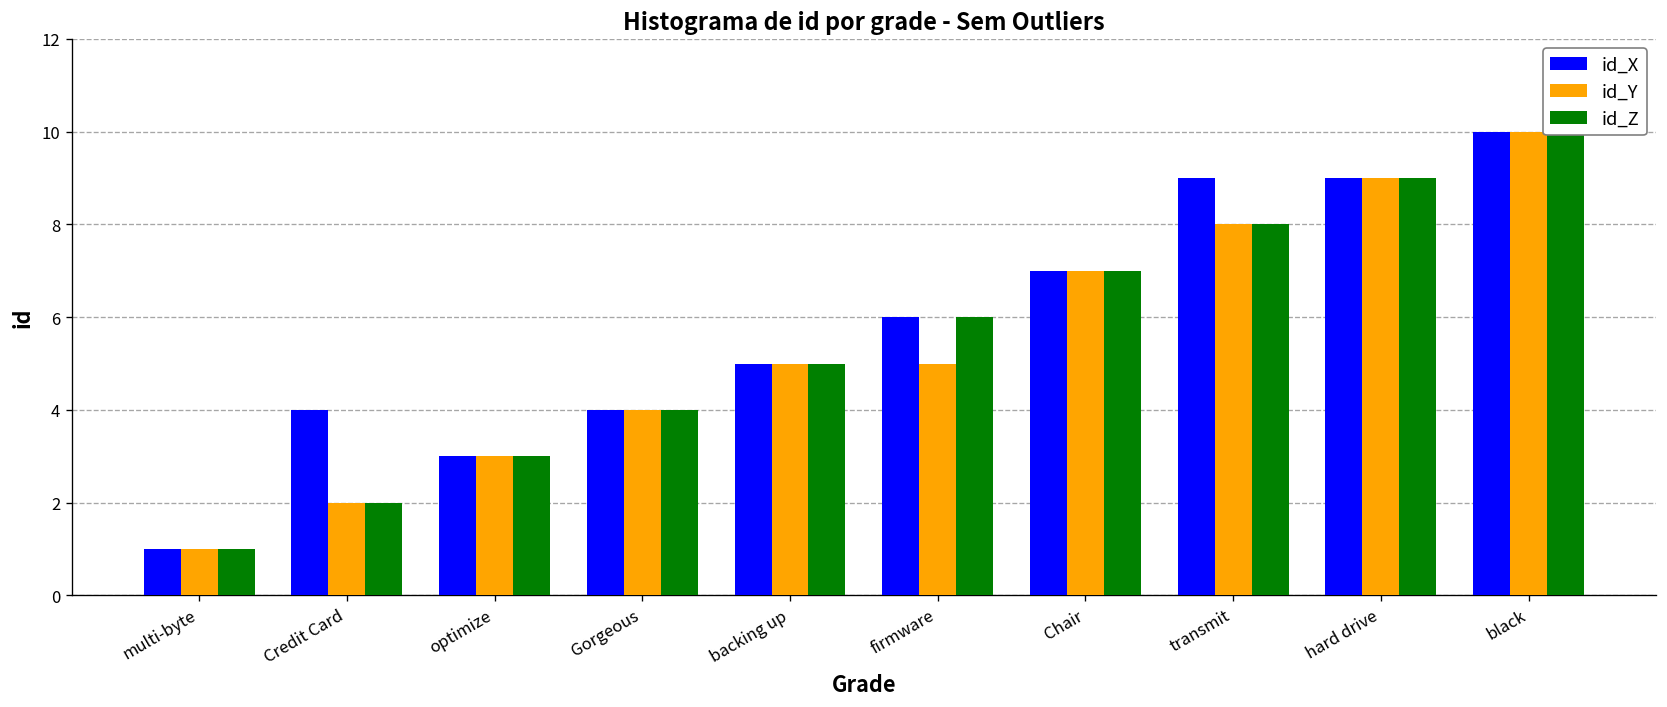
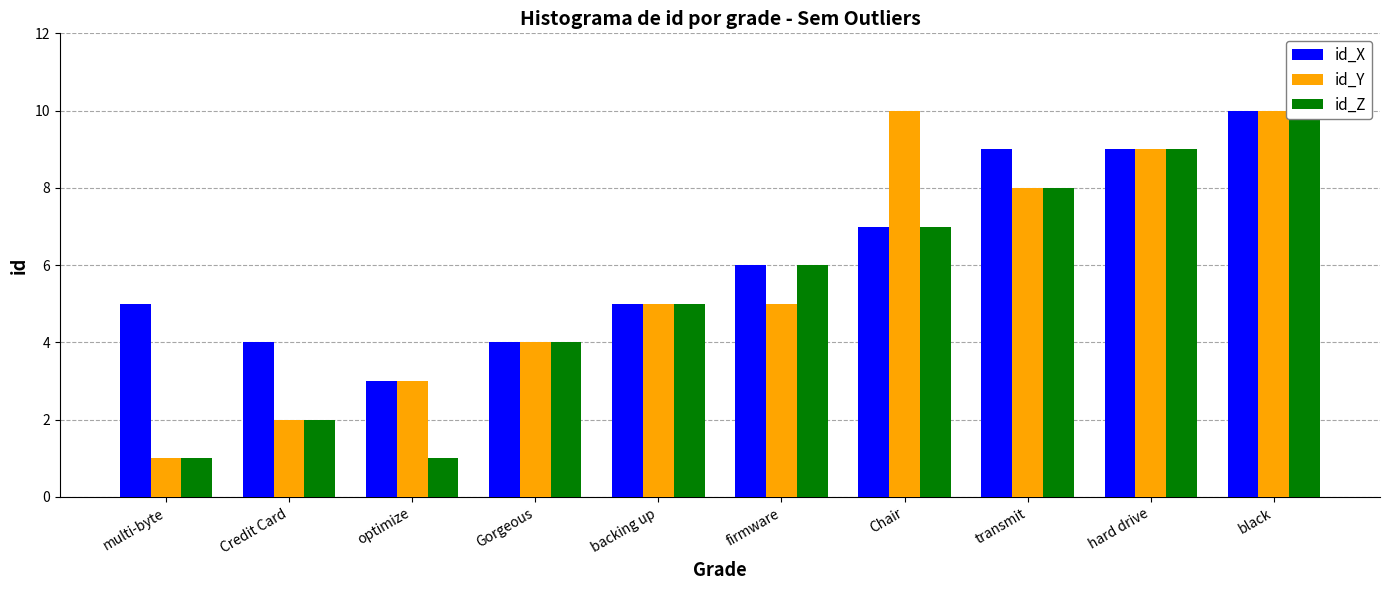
  {
    "id_X": {
-     "multi-byte": 1,
+     "multi-byte": 5,
      "Credit Card": 4,
      "optimize": 3,
      "Gorgeous": 4,
      "backing up": 5,
      "firmware": 6,
      "Chair": 7,
      "transmit": 9,
      "hard drive": 9,
      "black": 10
    },
    "id_Y": {
      "multi-byte": 1,
      "Credit Card": 2,
      "optimize": 3,
      "Gorgeous": 4,
      "backing up": 5,
      "firmware": 5,
-     "Chair": 7,
+     "Chair": 10,
      "transmit": 8,
      "hard drive": 9,
      "black": 10
    },
    "id_Z": {
      "multi-byte": 1,
      "Credit Card": 2,
-     "optimize": 3,
+     "optimize": 1,
      "Gorgeous": 4,
      "backing up": 5,
      "firmware": 6,
      "Chair": 7,
      "transmit": 8,
      "hard drive": 9
    }
  }
